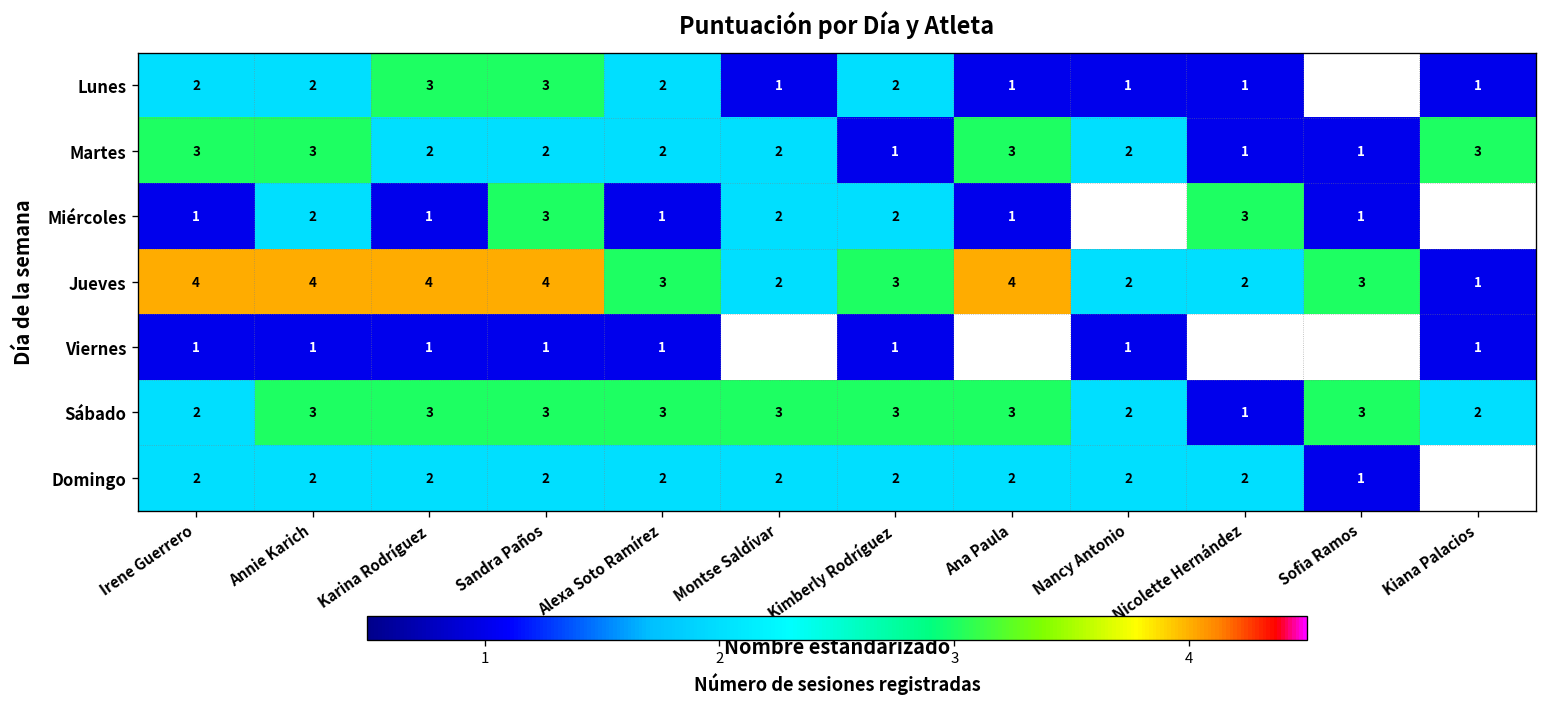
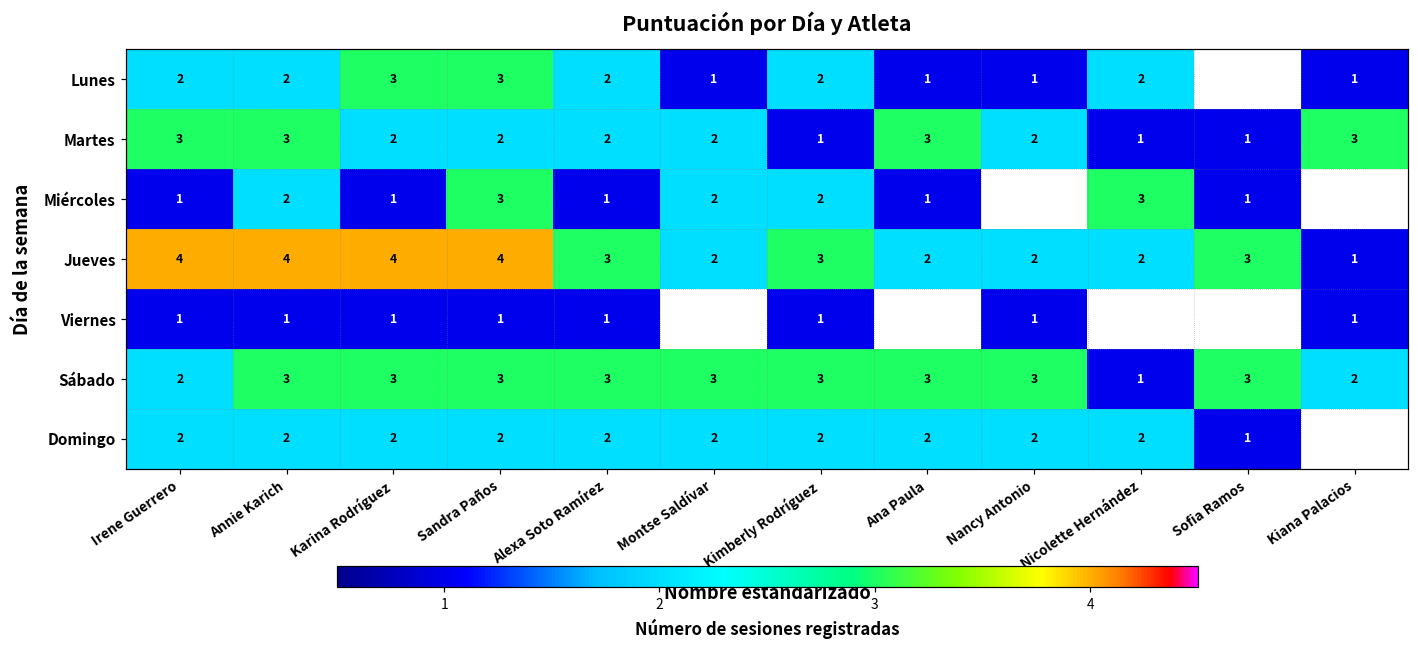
  {
    "Lunes": {
      "Irene Guerrero": 2,
      "Annie Karich": 2,
      "Karina Rodríguez": 3,
      "Sandra Paños": 3,
      "Alexa Soto Ramírez": 2,
      "Montse Saldívar": 1,
      "Kimberly Rodríguez": 2,
      "Ana Paula": 1,
      "Nancy Antonio": 1,
-     "Nicolette Hernández": 1,
+     "Nicolette Hernández": 2,
      "Kiana Palacios": 1
    },
    "Martes": {
      "Irene Guerrero": 3,
      "Annie Karich": 3,
      "Karina Rodríguez": 2,
      "Sandra Paños": 2,
      "Alexa Soto Ramírez": 2,
      "Montse Saldívar": 2,
      "Kimberly Rodríguez": 1,
      "Ana Paula": 3,
      "Nancy Antonio": 2,
      "Nicolette Hernández": 1,
      "Sofia Ramos": 1,
      "Kiana Palacios": 3
    },
    "Miércoles": {
      "Irene Guerrero": 1,
      "Annie Karich": 2,
      "Karina Rodríguez": 1,
      "Sandra Paños": 3,
      "Alexa Soto Ramírez": 1,
      "Montse Saldívar": 2,
      "Kimberly Rodríguez": 2,
      "Ana Paula": 1,
      "Nicolette Hernández": 3,
      "Sofia Ramos": 1
    },
    "Jueves": {
      "Irene Guerrero": 4,
      "Annie Karich": 4,
      "Karina Rodríguez": 4,
      "Sandra Paños": 4,
      "Alexa Soto Ramírez": 3,
      "Montse Saldívar": 2,
      "Kimberly Rodríguez": 3,
-     "Ana Paula": 4,
+     "Ana Paula": 2,
      "Nancy Antonio": 2,
      "Nicolette Hernández": 2,
      "Sofia Ramos": 3,
      "Kiana Palacios": 1
    },
    "Viernes": {
      "Irene Guerrero": 1,
      "Annie Karich": 1,
      "Karina Rodríguez": 1,
      "Sandra Paños": 1,
      "Alexa Soto Ramírez": 1,
      "Kimberly Rodríguez": 1,
      "Nancy Antonio": 1,
      "Kiana Palacios": 1
    },
    "Sábado": {
      "Irene Guerrero": 2,
      "Annie Karich": 3,
      "Karina Rodríguez": 3,
      "Sandra Paños": 3,
      "Alexa Soto Ramírez": 3,
      "Montse Saldívar": 3,
      "Kimberly Rodríguez": 3,
      "Ana Paula": 3,
-     "Nancy Antonio": 2,
+     "Nancy Antonio": 3,
      "Nicolette Hernández": 1,
      "Sofia Ramos": 3,
      "Kiana Palacios": 2
    },
    "Domingo": {
      "Irene Guerrero": 2,
      "Annie Karich": 2,
      "Karina Rodríguez": 2,
      "Sandra Paños": 2,
      "Alexa Soto Ramírez": 2,
      "Montse Saldívar": 2,
      "Kimberly Rodríguez": 2,
      "Ana Paula": 2,
      "Nancy Antonio": 2,
      "Nicolette Hernández": 2,
      "Sofia Ramos": 1
    }
  }
